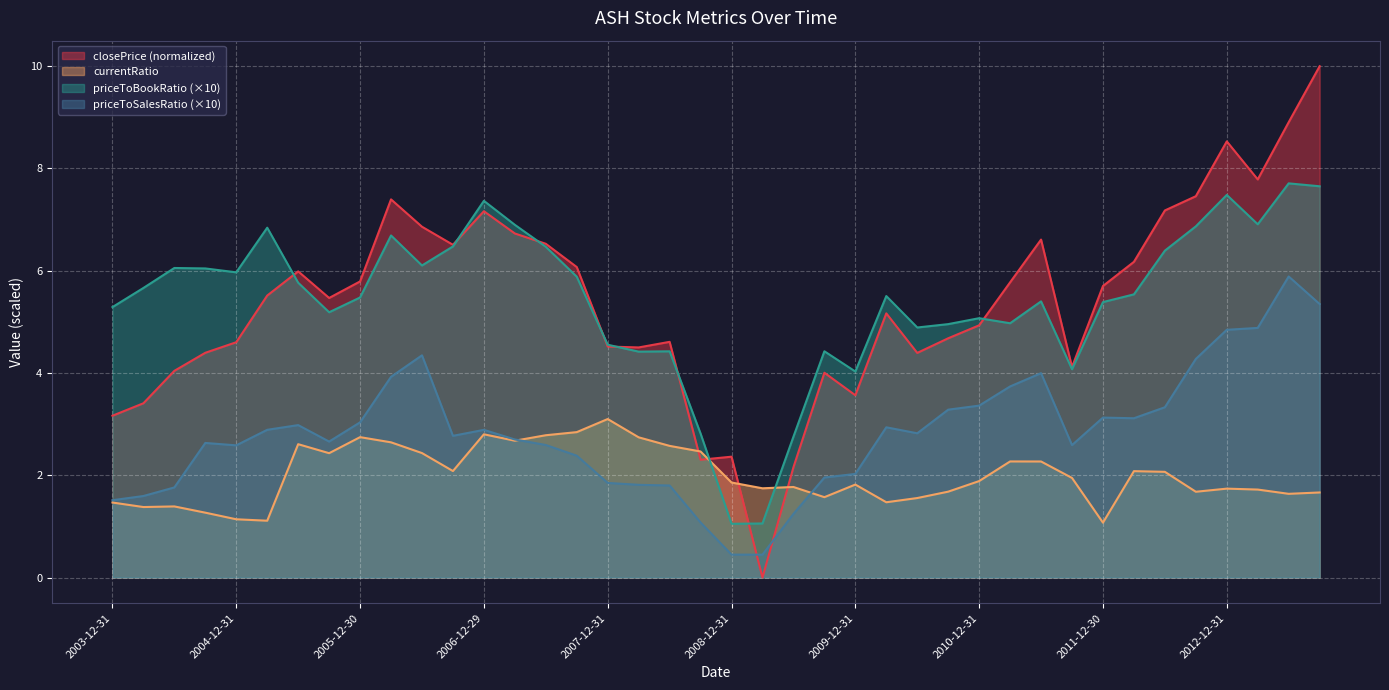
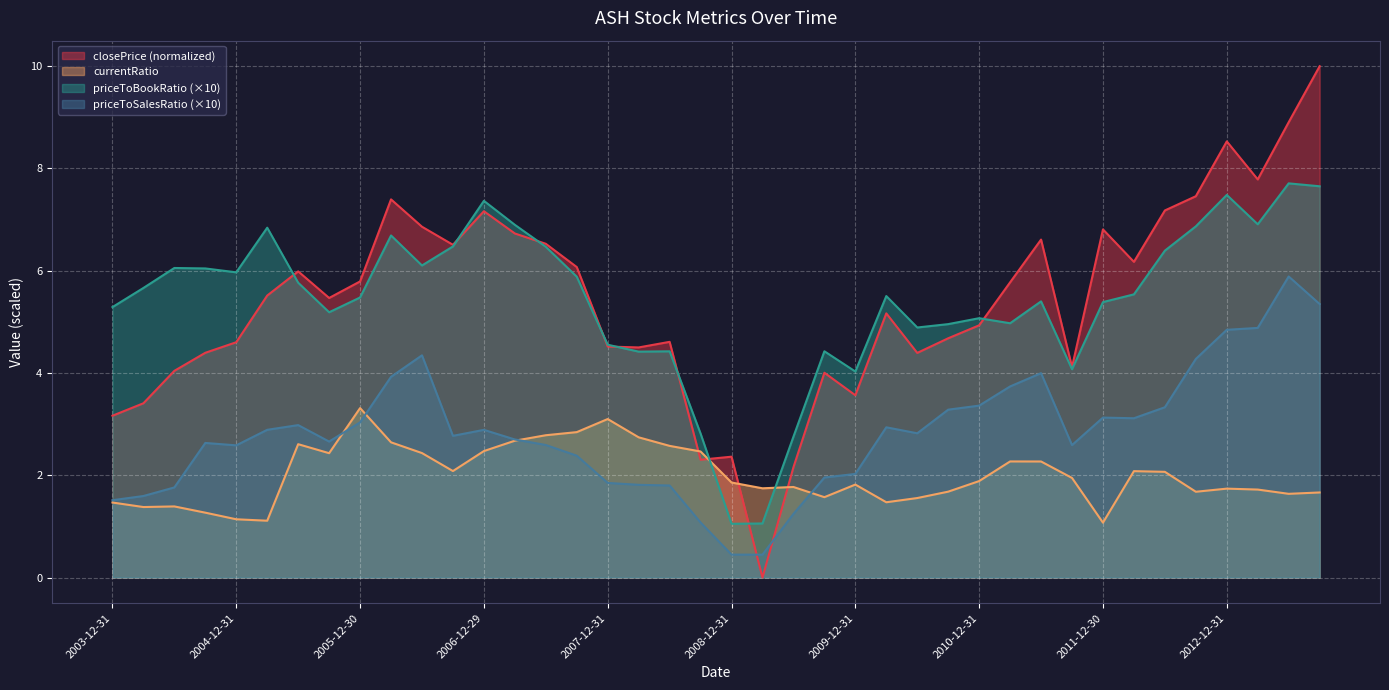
  {
    "closePrice (normalized)": {
      "2003-12-31": 3.2,
      "2004-12-31": 4.6,
      "2005-12-30": 5.8,
      "2006-12-29": 7.2,
      "2008-12-31": 2.4,
      "2009-12-31": 3.6,
      "2010-12-31": 4.9,
-     "2011-12-30": 5.7,
+     "2011-12-30": 6.8,
      "2012-12-31": 8.5
    },
    "currentRatio": {
      "2004-12-31": 1.1,
-     "2005-12-30": 2.7,
-     "2006-12-29": 2.8,
+     "2005-12-30": 3.3,
+     "2006-12-29": 2.5,
      "2007-12-31": 3.1,
      "2008-12-31": 1.9,
      "2009-12-31": 1.8,
      "2010-12-31": 1.9,
      "2011-12-30": 1.1,
      "2012-12-31": 1.7
    }
  }
